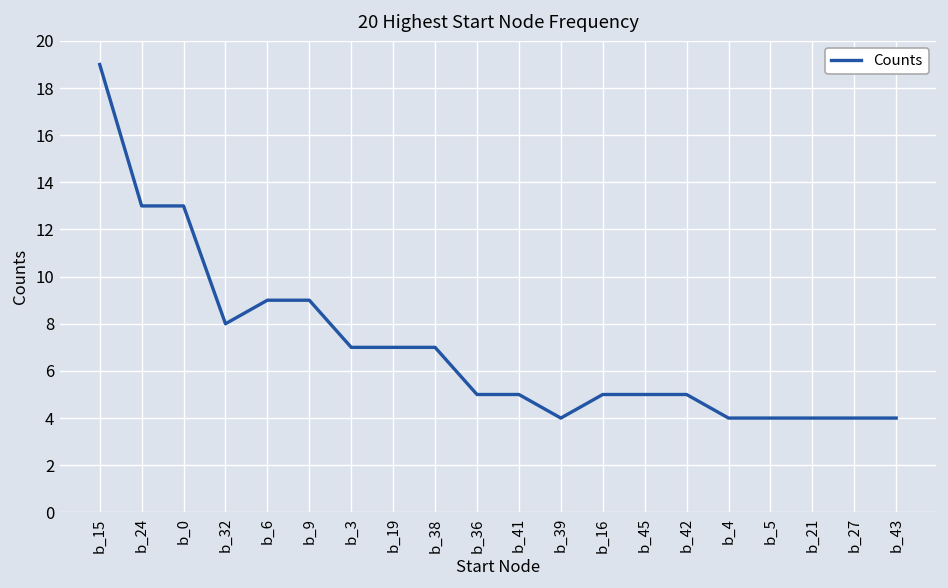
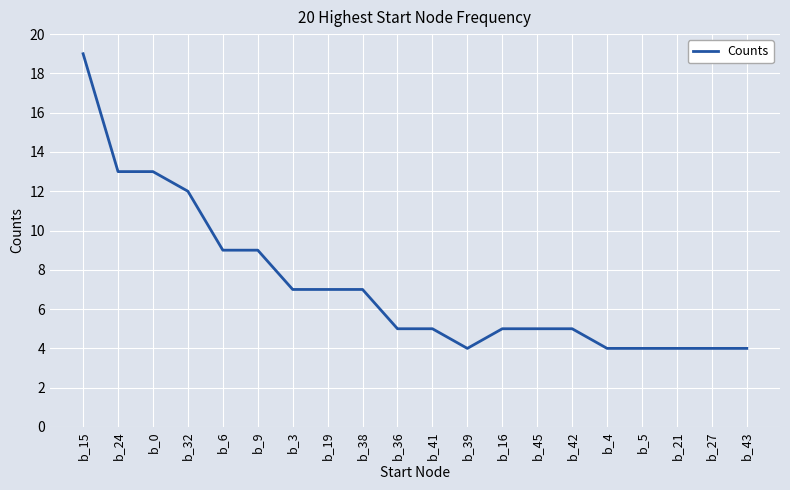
  {
    "b_15": 19,
    "b_24": 13,
    "b_0": 13,
-   "b_32": 8,
+   "b_32": 12,
    "b_6": 9,
    "b_9": 9,
    "b_3": 7,
    "b_19": 7,
    "b_38": 7,
    "b_36": 5,
    "b_41": 5,
    "b_39": 4,
    "b_16": 5,
    "b_45": 5,
    "b_42": 5,
    "b_4": 4,
    "b_5": 4,
    "b_21": 4,
    "b_27": 4,
    "b_43": 4
  }
